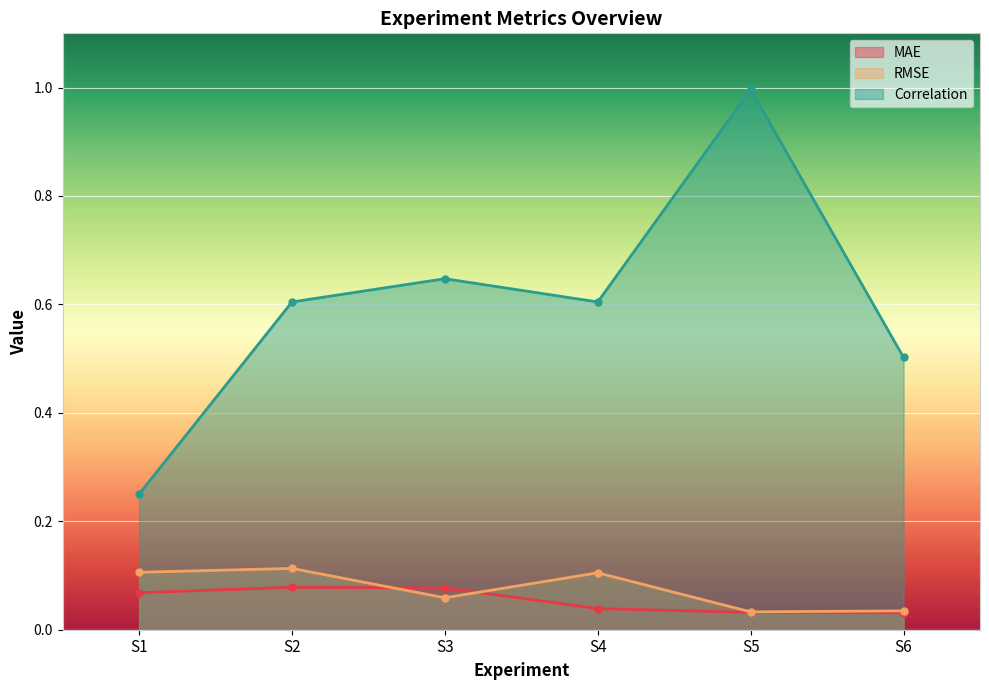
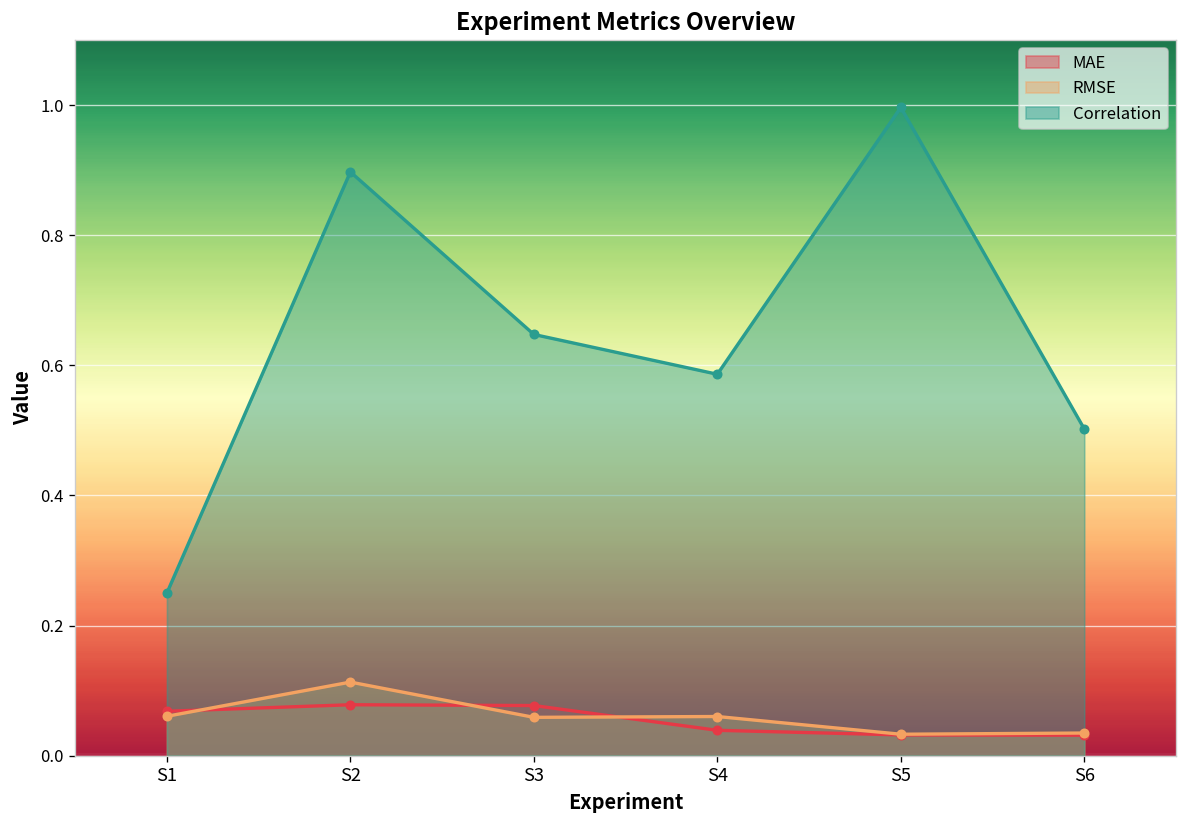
  {
    "MAE": {
      "S1": 0.07,
      "S2": 0.08,
      "S3": 0.08,
      "S4": 0.04
    },
    "RMSE": {
-     "S1": 0.11,
+     "S1": 0.06,
      "S2": 0.11,
      "S3": 0.06,
-     "S4": 0.10
+     "S4": 0.06
    },
    "Correlation": {
      "S1": 0.25,
-     "S2": 0.60,
+     "S2": 0.90,
      "S3": 0.65,
-     "S4": 0.60,
+     "S4": 0.59,
      "S5": 1.00,
      "S6": 0.50
    }
  }
